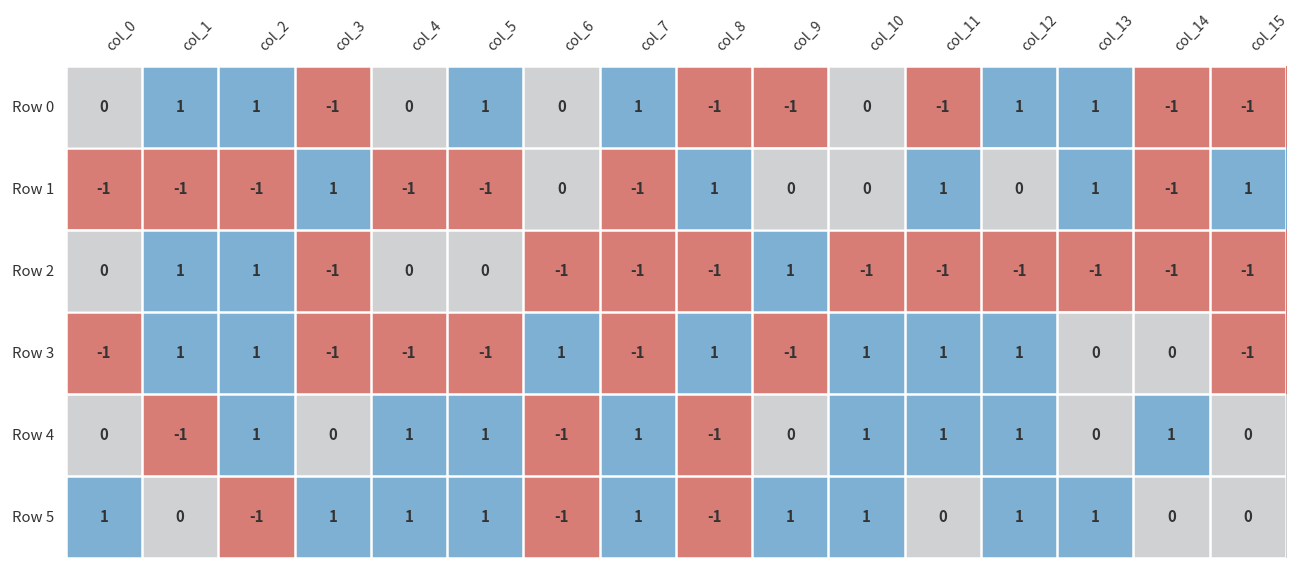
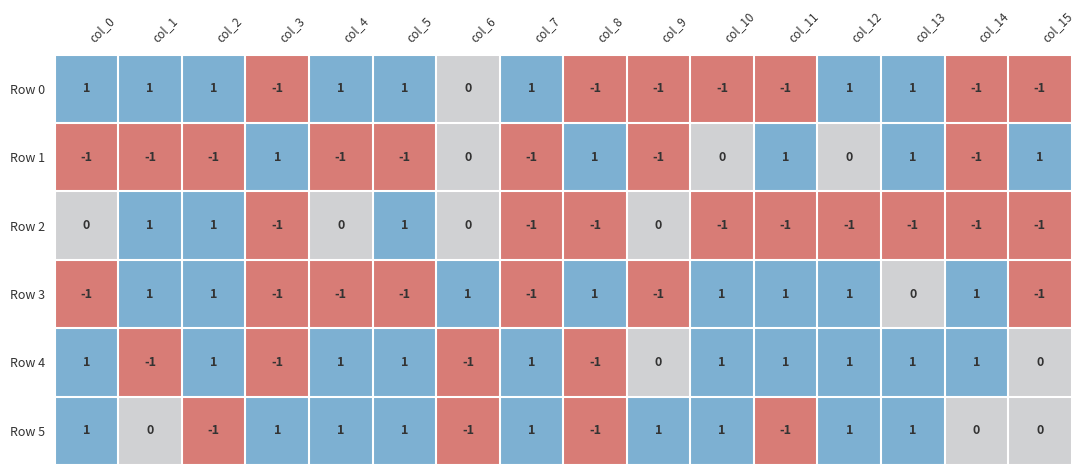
  {
    "Row 0": {
-     "col_0": 0,
+     "col_0": 1,
      "col_1": 1,
      "col_2": 1,
      "col_3": -1,
-     "col_4": 0,
+     "col_4": 1,
      "col_5": 1,
      "col_6": 0,
      "col_7": 1,
      "col_8": -1,
      "col_9": -1,
-     "col_10": 0,
+     "col_10": -1,
      "col_11": -1,
      "col_12": 1,
      "col_13": 1,
      "col_14": -1,
      "col_15": -1
    },
    "Row 1": {
      "col_0": -1,
      "col_1": -1,
      "col_2": -1,
      "col_3": 1,
      "col_4": -1,
      "col_5": -1,
      "col_6": 0,
      "col_7": -1,
      "col_8": 1,
-     "col_9": 0,
+     "col_9": -1,
      "col_10": 0,
      "col_11": 1,
      "col_12": 0,
      "col_13": 1,
      "col_14": -1,
      "col_15": 1
    },
    "Row 2": {
      "col_0": 0,
      "col_1": 1,
      "col_2": 1,
      "col_3": -1,
      "col_4": 0,
-     "col_5": 0,
-     "col_6": -1,
+     "col_5": 1,
+     "col_6": 0,
      "col_7": -1,
      "col_8": -1,
-     "col_9": 1,
+     "col_9": 0,
      "col_10": -1,
      "col_11": -1,
      "col_12": -1,
      "col_13": -1,
      "col_14": -1,
      "col_15": -1
    },
    "Row 3": {
      "col_0": -1,
      "col_1": 1,
      "col_2": 1,
      "col_3": -1,
      "col_4": -1,
      "col_5": -1,
      "col_6": 1,
      "col_7": -1,
      "col_8": 1,
      "col_9": -1,
      "col_10": 1,
      "col_11": 1,
      "col_12": 1,
      "col_13": 0,
-     "col_14": 0,
+     "col_14": 1,
      "col_15": -1
    },
    "Row 4": {
-     "col_0": 0,
+     "col_0": 1,
      "col_1": -1,
      "col_2": 1,
-     "col_3": 0,
+     "col_3": -1,
      "col_4": 1,
      "col_5": 1,
      "col_6": -1,
      "col_7": 1,
      "col_8": -1,
      "col_9": 0,
      "col_10": 1,
      "col_11": 1,
      "col_12": 1,
-     "col_13": 0,
+     "col_13": 1,
      "col_14": 1,
      "col_15": 0
    },
    "Row 5": {
      "col_0": 1,
      "col_1": 0,
      "col_2": -1,
      "col_3": 1,
      "col_4": 1,
      "col_5": 1,
      "col_6": -1,
      "col_7": 1,
      "col_8": -1,
      "col_9": 1,
      "col_10": 1,
-     "col_11": 0,
+     "col_11": -1,
      "col_12": 1,
      "col_13": 1,
      "col_14": 0,
      "col_15": 0
    }
  }
